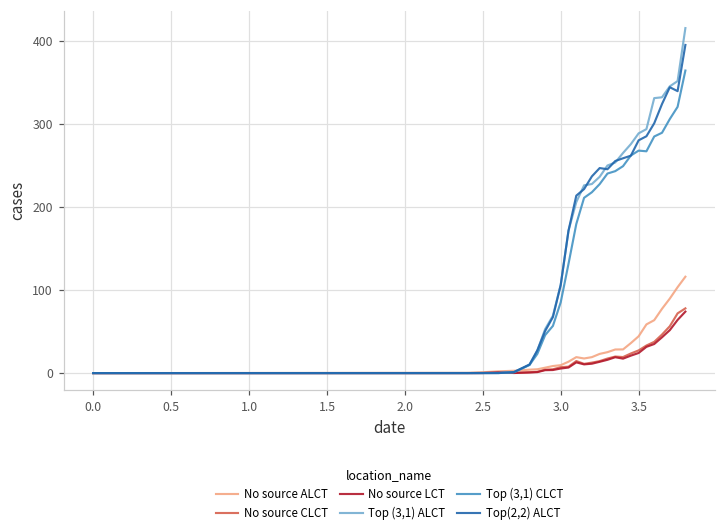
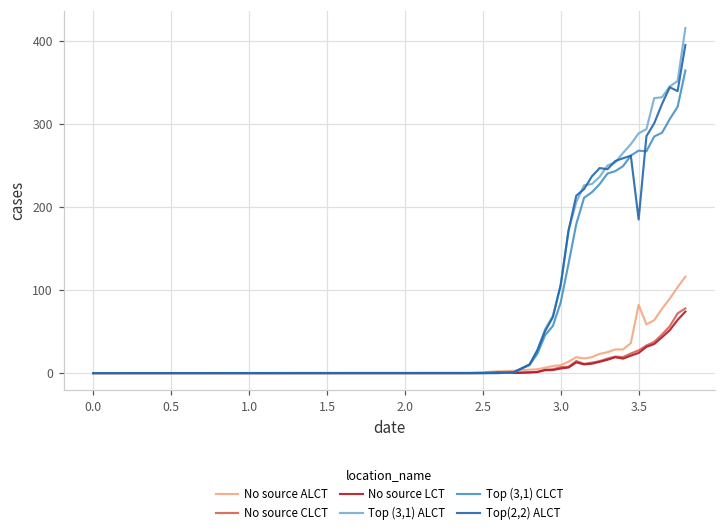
  {
    "No source ALCT": {
-     "3.5": 40
+     "3.5": 80
    },
    "Top(2,2) ALCT": {
-     "3.5": 280
+     "3.5": 180
    }
  }
